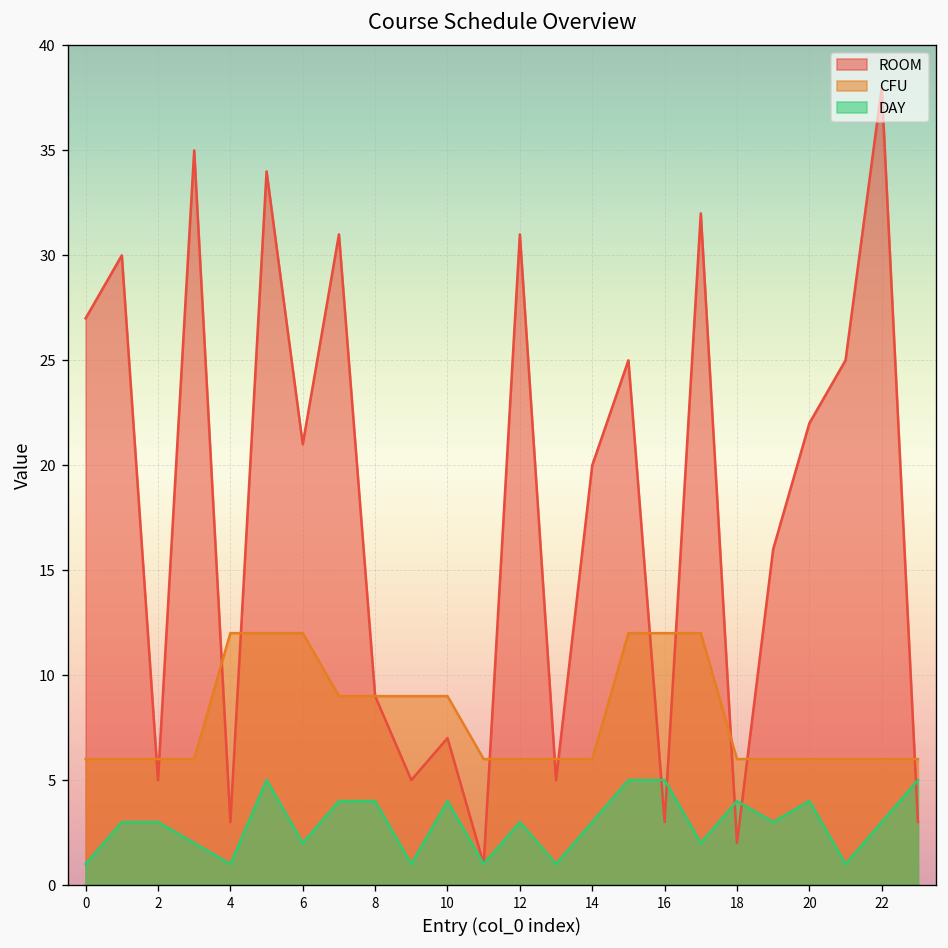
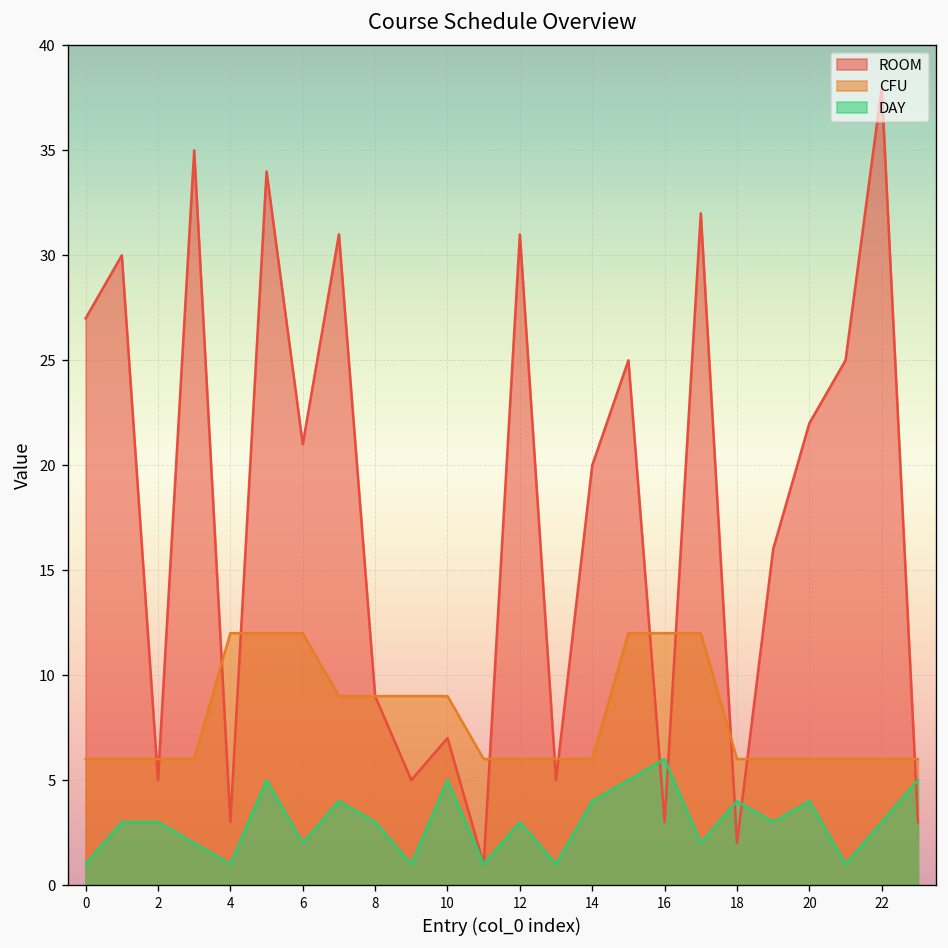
  {
    "DAY": {
      "0": 1,
      "2": 3,
      "4": 1,
      "6": 2,
-     "8": 4,
-     "10": 4,
+     "8": 3,
+     "10": 5,
      "12": 3,
-     "14": 3,
-     "16": 5,
+     "14": 4,
+     "16": 6,
      "18": 4,
      "20": 4,
      "22": 3
    }
  }
